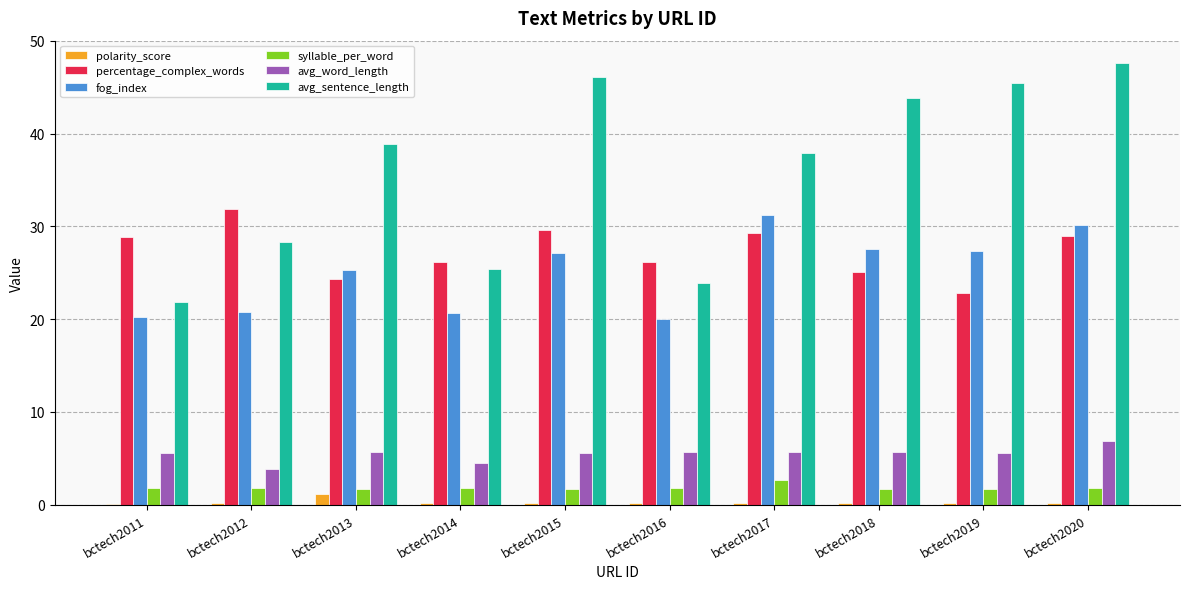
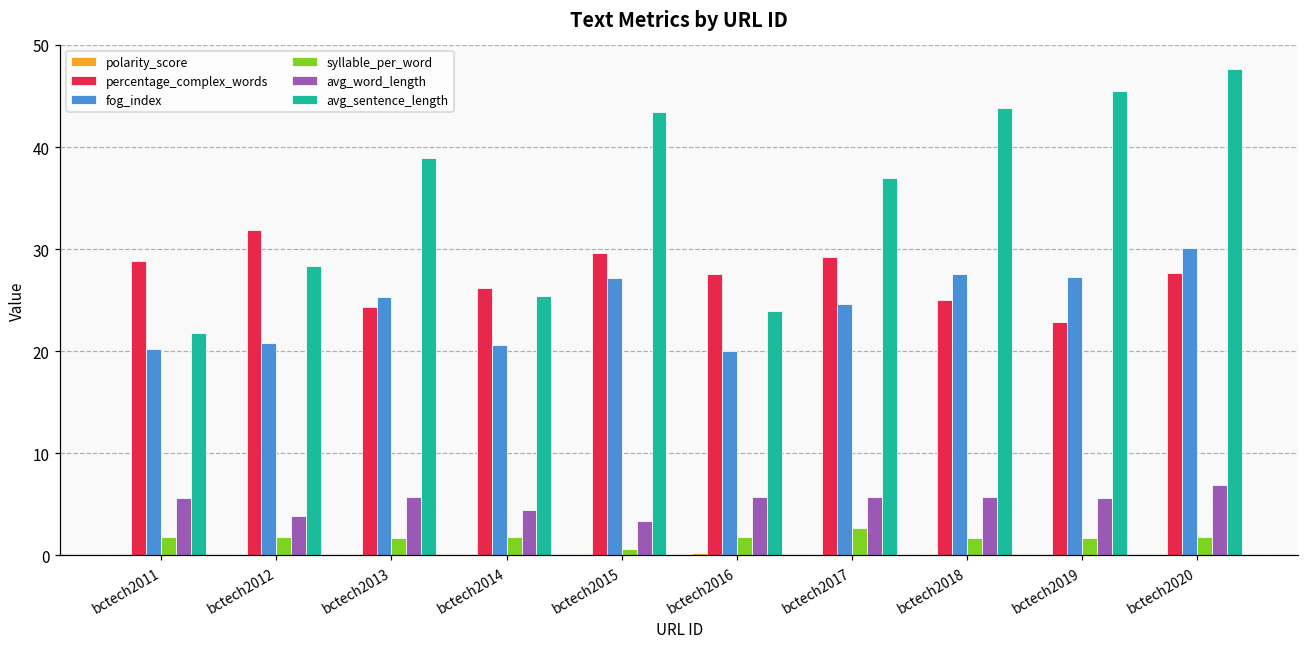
  {
    "polarity_score": {
-     "bctech2013": 1
+     "bctech2013": 0
    },
    "percentage_complex_words": {
      "bctech2011": 29,
      "bctech2012": 32,
      "bctech2013": 24,
      "bctech2014": 26,
      "bctech2015": 30,
-     "bctech2016": 26,
+     "bctech2016": 28,
      "bctech2017": 29,
      "bctech2018": 25,
      "bctech2019": 23,
-     "bctech2020": 29
+     "bctech2020": 28
    },
    "fog_index": {
      "bctech2011": 20,
      "bctech2012": 21,
      "bctech2013": 25,
      "bctech2014": 21,
      "bctech2015": 27,
      "bctech2016": 20,
-     "bctech2017": 31,
+     "bctech2017": 25,
      "bctech2018": 28,
      "bctech2019": 27,
      "bctech2020": 30
    },
    "syllable_per_word": {
      "bctech2011": 2,
      "bctech2012": 2,
      "bctech2013": 2,
      "bctech2014": 2,
-     "bctech2015": 2,
+     "bctech2015": 1,
      "bctech2016": 2,
      "bctech2017": 3,
      "bctech2018": 2,
      "bctech2019": 2,
      "bctech2020": 2
    },
    "avg_word_length": {
      "bctech2011": 6,
      "bctech2012": 4,
      "bctech2013": 6,
      "bctech2014": 4,
-     "bctech2015": 6,
+     "bctech2015": 3,
      "bctech2016": 6,
      "bctech2017": 6,
      "bctech2018": 6,
      "bctech2019": 6,
      "bctech2020": 7
    },
    "avg_sentence_length": {
      "bctech2011": 22,
      "bctech2012": 28,
      "bctech2013": 39,
      "bctech2014": 25,
-     "bctech2015": 46,
+     "bctech2015": 43,
      "bctech2016": 24,
-     "bctech2017": 38,
+     "bctech2017": 37,
      "bctech2018": 44,
      "bctech2019": 45,
      "bctech2020": 48
    }
  }
